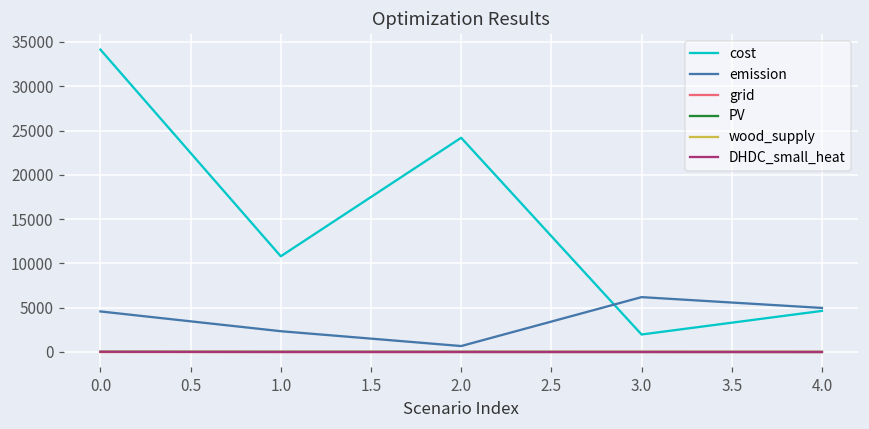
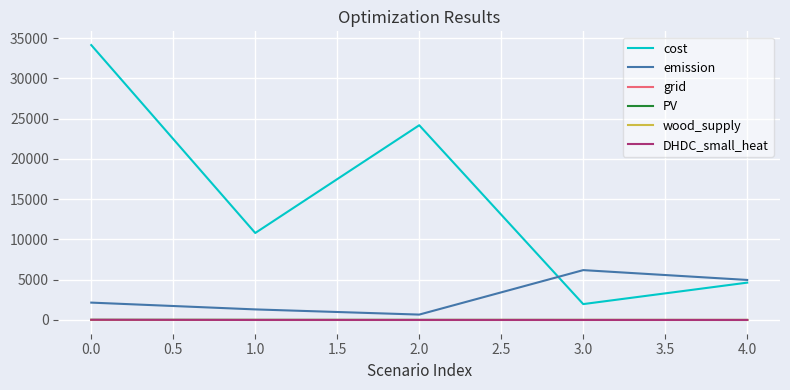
  {
    "cost": {
      "0.0": 34000,
      "1.0": 11000,
      "2.0": 24000,
      "3.0": 2000,
      "4.0": 5000
    },
    "emission": {
-     "0.0": 5000,
-     "1.0": 2000,
+     "0.0": 2000,
+     "1.0": 1000,
      "2.0": 1000,
      "3.0": 6000,
      "4.0": 5000
    },
    "DHDC_small_heat": {
      "0.0": 0,
      "1.0": 0,
      "2.0": 0,
      "3.0": 0,
      "4.0": 0
    }
  }
